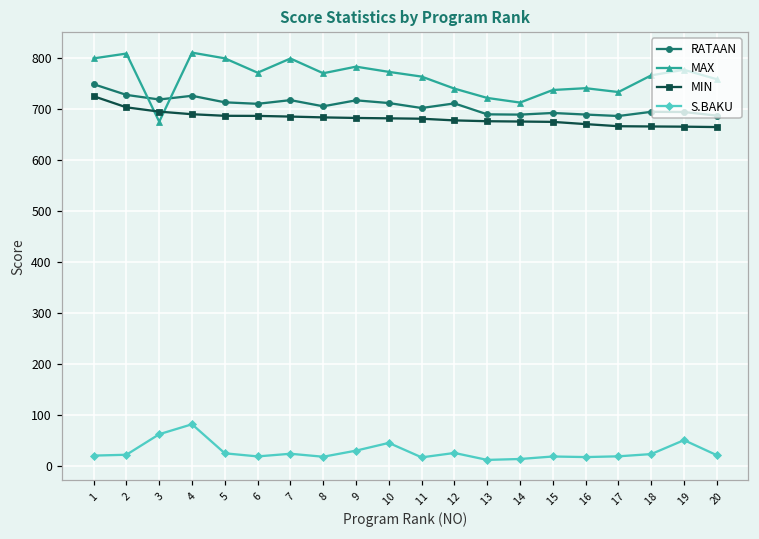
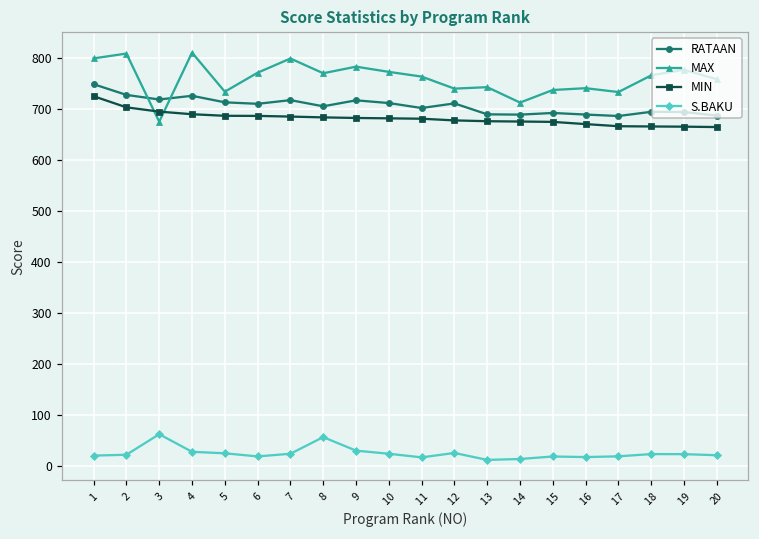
  {
    "MAX": {
      "1": 800,
      "2": 810,
      "3": 670,
      "4": 810,
-     "5": 800,
+     "5": 730,
      "6": 770,
      "7": 800,
      "8": 770,
      "9": 780,
      "10": 770,
      "11": 760,
      "12": 740,
-     "13": 720,
+     "13": 740,
      "14": 710,
      "15": 740,
      "16": 740,
      "17": 730,
      "18": 770
    },
    "S.BAKU": {
      "1": 20,
      "2": 20,
      "3": 60,
-     "4": 80,
+     "4": 30,
      "5": 20,
      "6": 20,
      "7": 20,
-     "8": 20,
+     "8": 60,
      "9": 30,
-     "10": 40,
+     "10": 20,
      "11": 20,
      "12": 20,
      "13": 10,
      "14": 10,
      "15": 20,
      "16": 20,
      "17": 20,
      "18": 20,
-     "19": 50,
+     "19": 20,
      "20": 20
    }
  }
